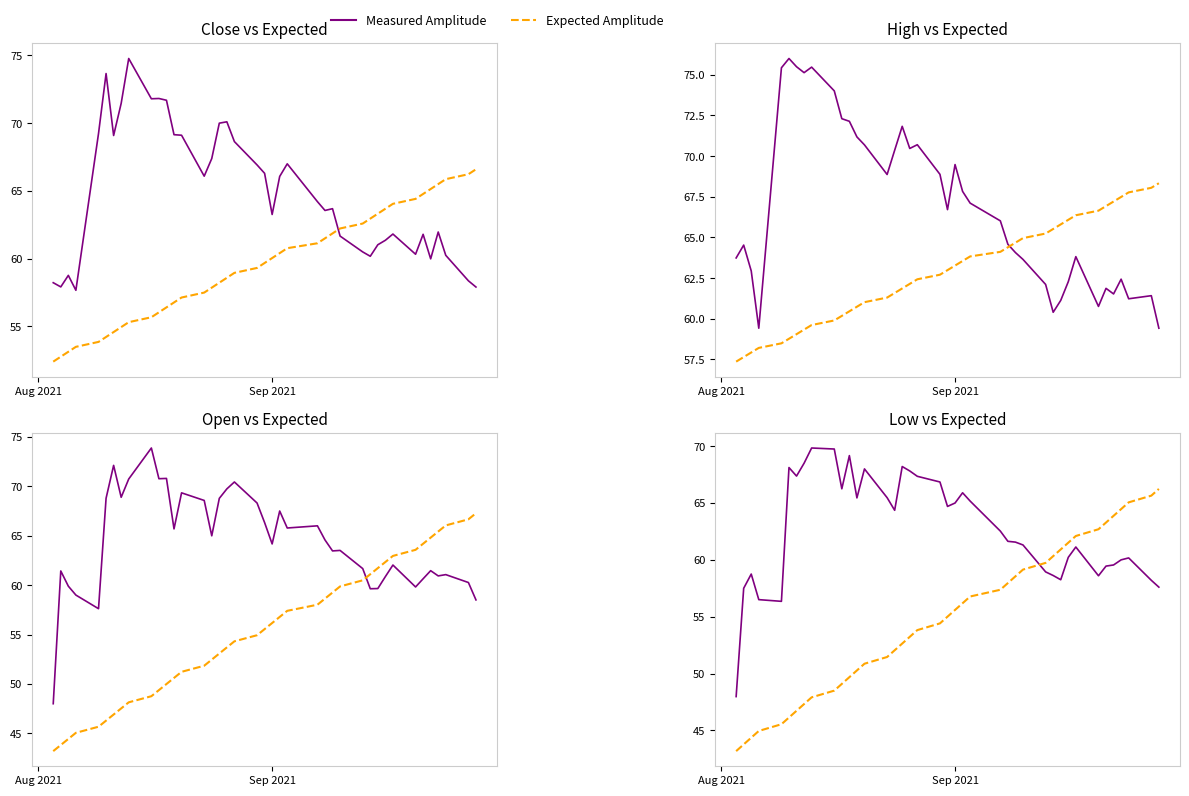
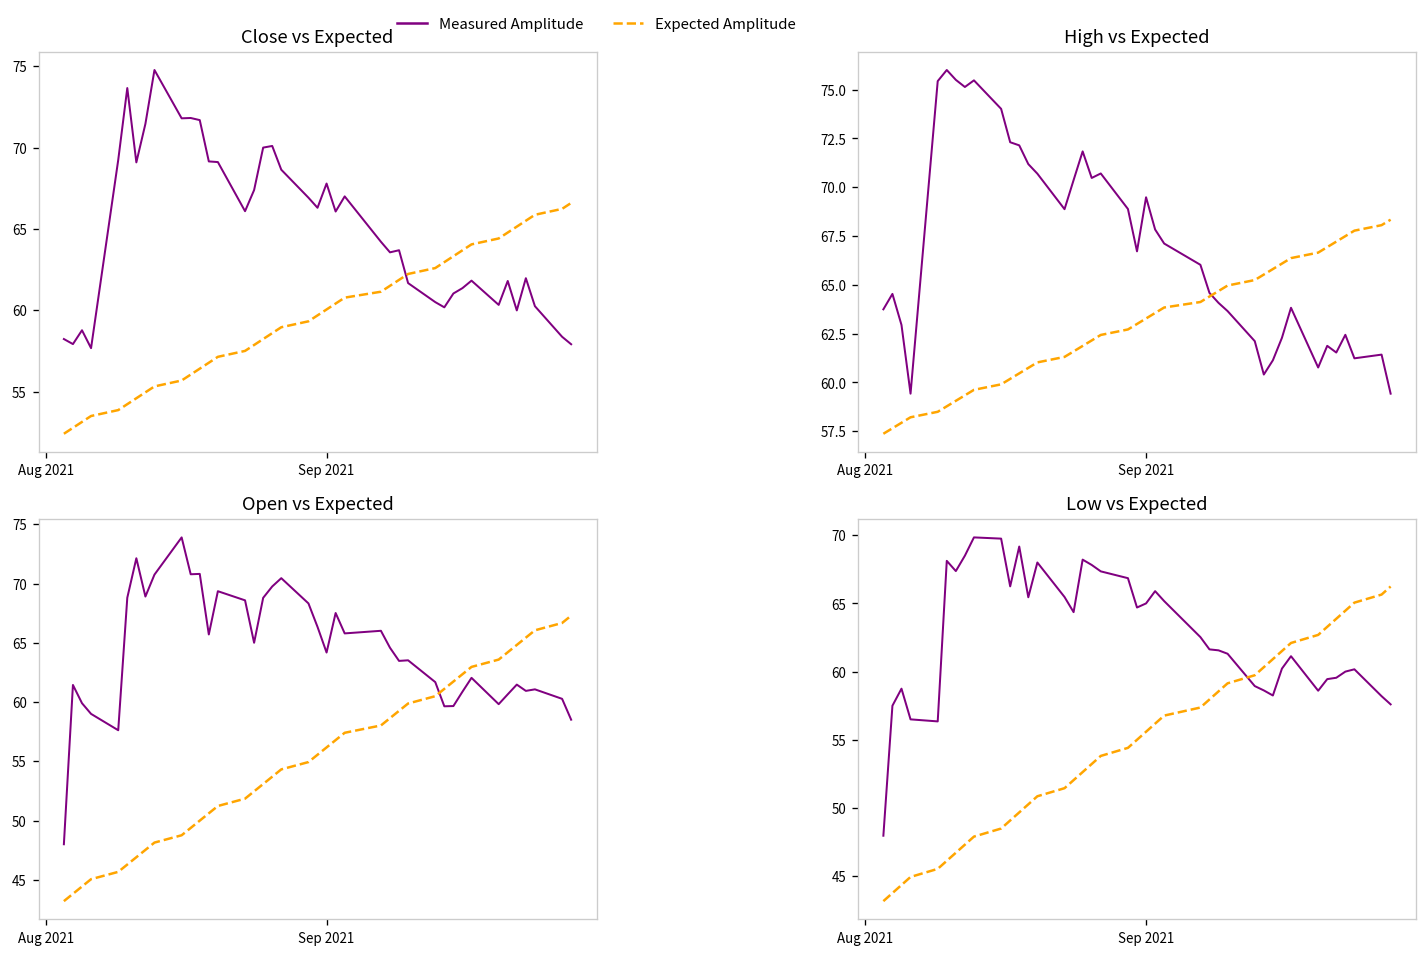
  {
    "Close vs Expected": {
      "Measured Amplitude": {
-       "Sep 2021": 63.3
+       "Sep 2021": 67.8
      },
      "Expected Amplitude": {
        "Sep 2021": 60.0
      }
    },
    "High vs Expected": {
      "Measured Amplitude": {
        "Sep 2021": 69.5
      },
      "Expected Amplitude": {
        "Sep 2021": 63.3
      }
    },
    "Open vs Expected": {
      "Measured Amplitude": {
        "Sep 2021": 64
      },
      "Expected Amplitude": {
        "Sep 2021": 56
      }
    },
    "Low vs Expected": {
      "Measured Amplitude": {
        "Sep 2021": 65.0
      },
      "Expected Amplitude": {
        "Sep 2021": 55.6
      }
    }
  }
